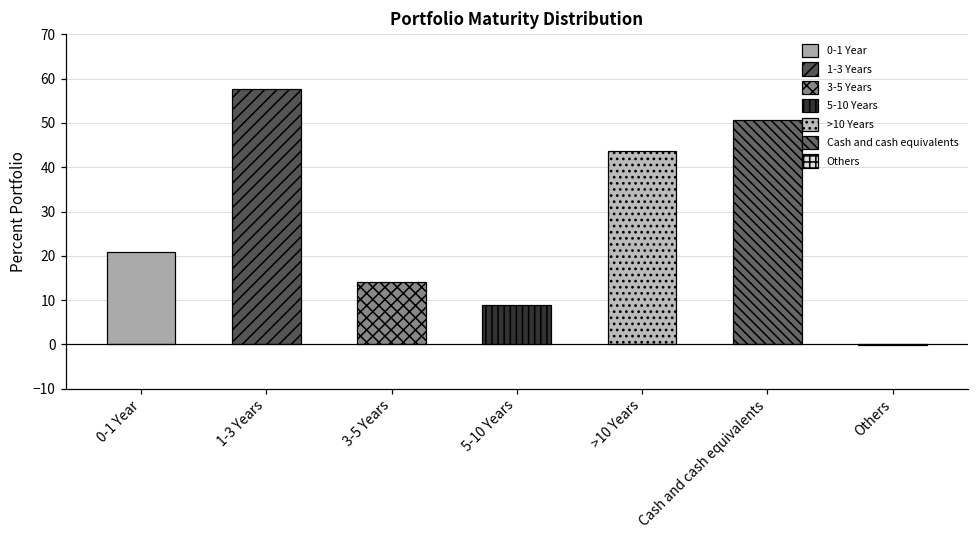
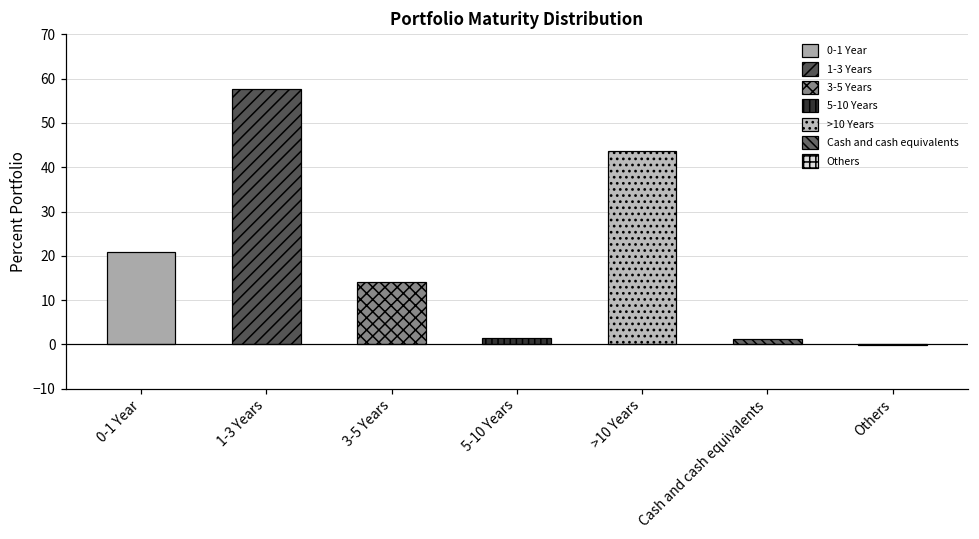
  {
    "0-1 Year": 21,
    "1-3 Years": 58,
    "3-5 Years": 14,
-   "5-10 Years": 9,
+   "5-10 Years": 2,
    ">10 Years": 44,
-   "Cash and cash equivalents": 51
+   "Cash and cash equivalents": 1
  }
